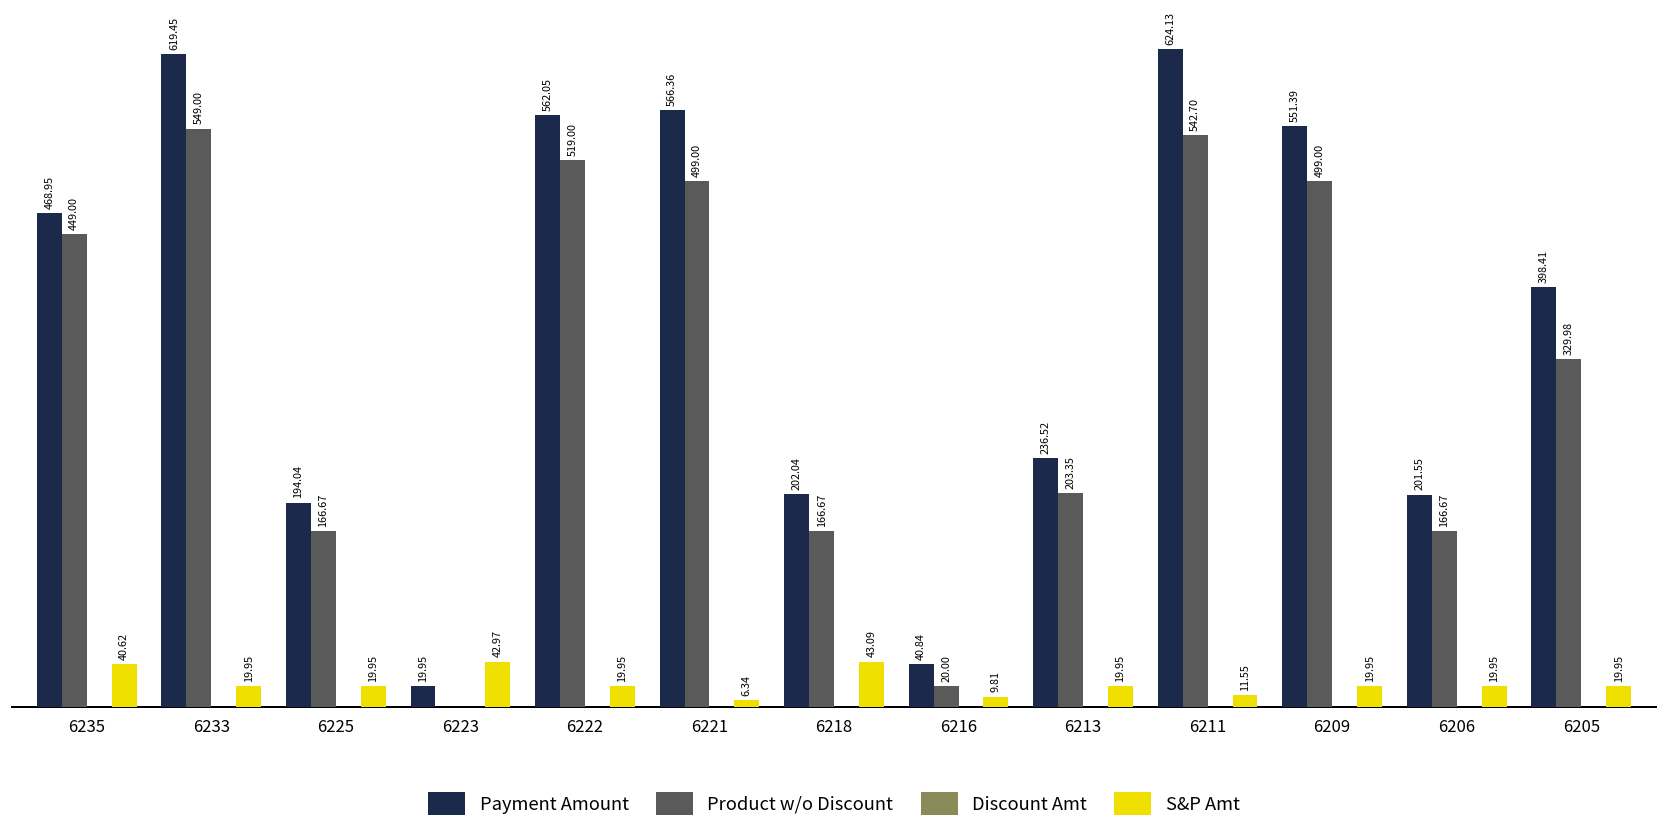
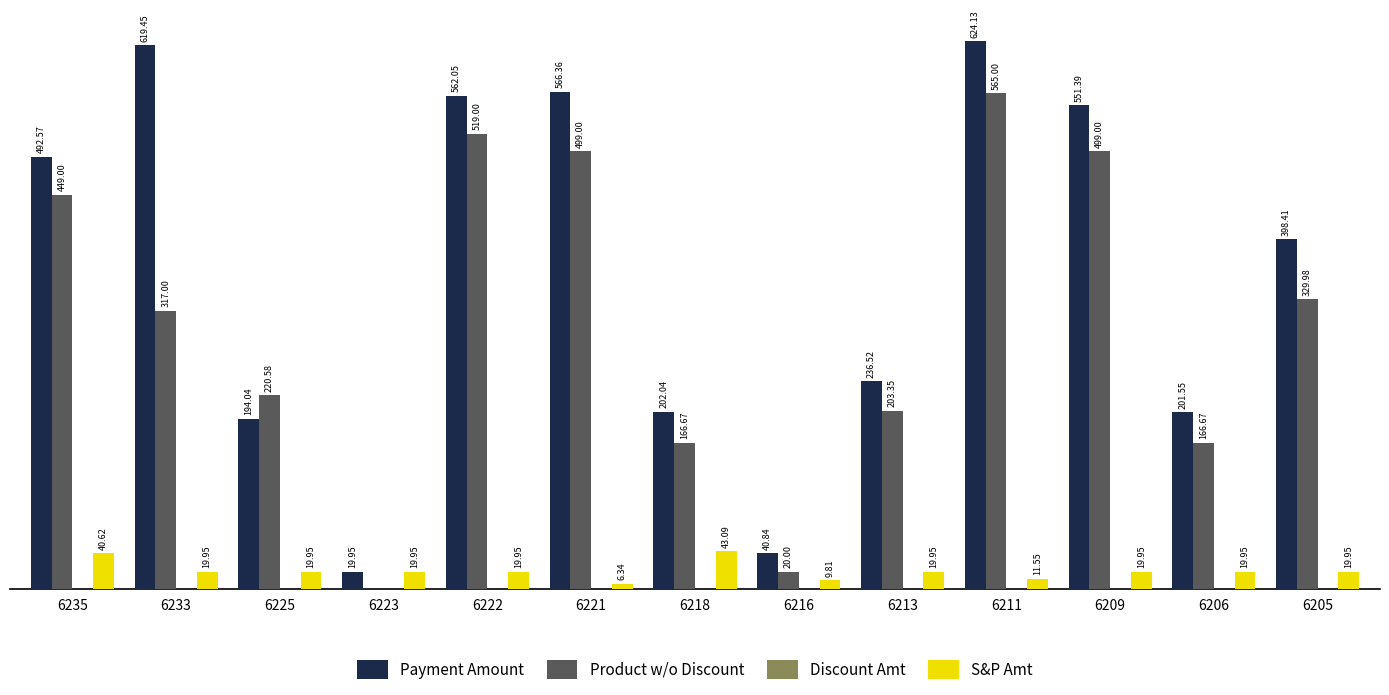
  {
    "Payment Amount": {
-     "6235": 468.95,
+     "6235": 492.57,
      "6233": 619.45,
      "6225": 194.04,
      "6223": 19.95,
      "6222": 562.05,
      "6221": 566.36,
      "6218": 202.04,
      "6216": 40.84,
      "6213": 236.52,
      "6211": 624.13,
      "6209": 551.39,
      "6206": 201.55,
      "6205": 398.41
    },
    "Product w/o Discount": {
      "6235": 449.00,
-     "6233": 549.00,
-     "6225": 166.67,
+     "6233": 317.00,
+     "6225": 220.58,
      "6222": 519.00,
      "6221": 499.00,
      "6218": 166.67,
      "6216": 20.00,
      "6213": 203.35,
-     "6211": 542.70,
+     "6211": 565.00,
      "6209": 499.00,
      "6206": 166.67,
      "6205": 329.98
    },
    "S&P Amt": {
      "6235": 40.62,
      "6233": 19.95,
      "6225": 19.95,
-     "6223": 42.97,
+     "6223": 19.95,
      "6222": 19.95,
      "6221": 6.34,
      "6218": 43.09,
      "6216": 9.81,
      "6213": 19.95,
      "6211": 11.55,
      "6209": 19.95,
      "6206": 19.95,
      "6205": 19.95
    }
  }
